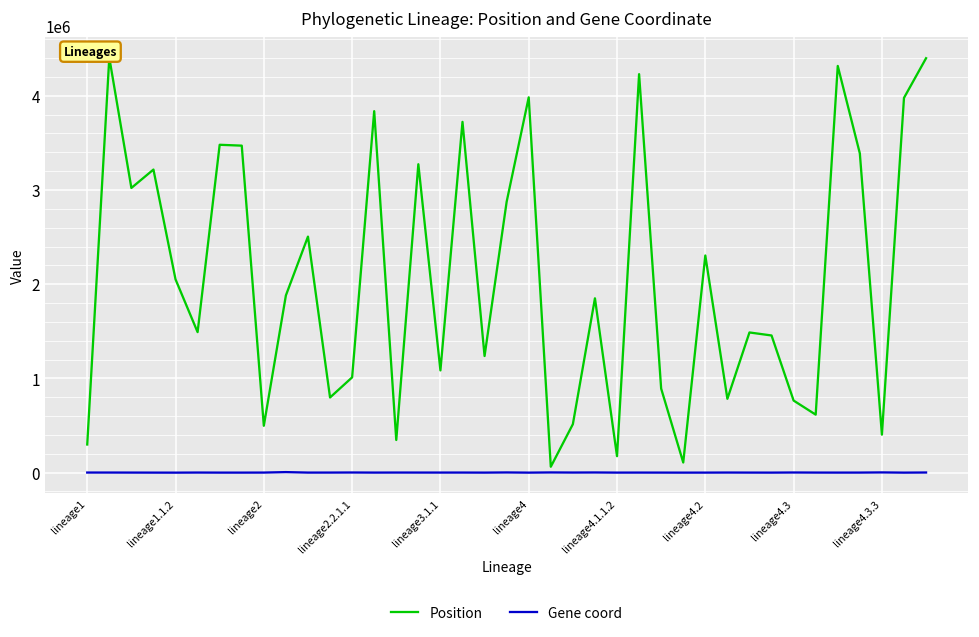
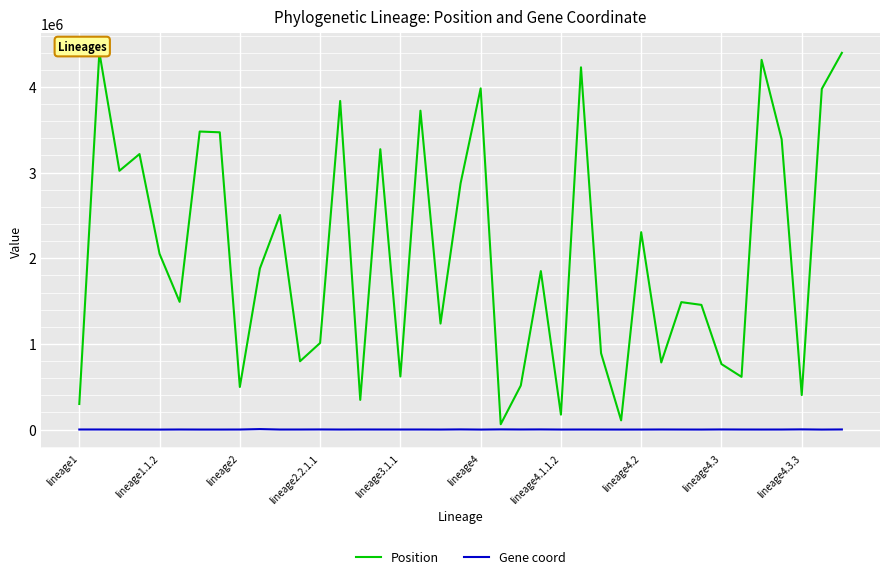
  {
    "Position": {
      "lineage1": 300000,
      "lineage1.1.2": 2100000,
      "lineage2": 500000,
      "lineage2.2.1.1": 1000000,
-     "lineage3.1.1": 1100000,
+     "lineage3.1.1": 600000,
      "lineage4": 4000000,
      "lineage4.1.1.2": 200000,
      "lineage4.2": 2300000,
      "lineage4.3": 800000,
      "lineage4.3.3": 400000
    },
    "Gene coord": {
      "lineage1": 0,
      "lineage1.1.2": 0,
      "lineage2": 0,
      "lineage2.2.1.1": 0,
      "lineage3.1.1": 0,
      "lineage4": 0,
      "lineage4.1.1.2": 0,
      "lineage4.2": 0,
      "lineage4.3": 0,
      "lineage4.3.3": 0
    }
  }
